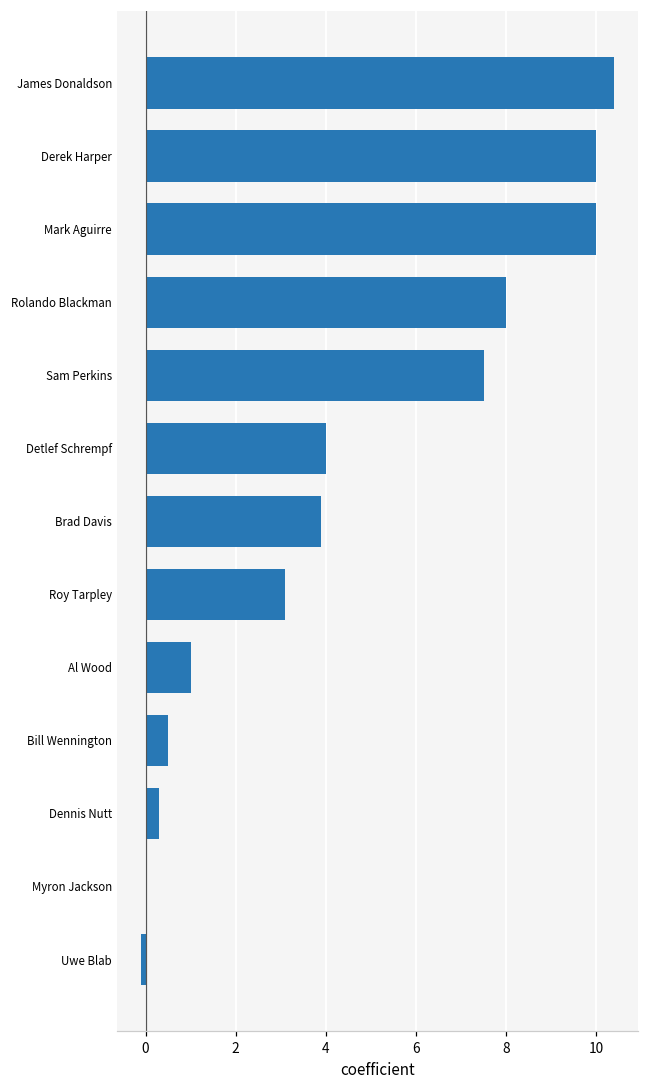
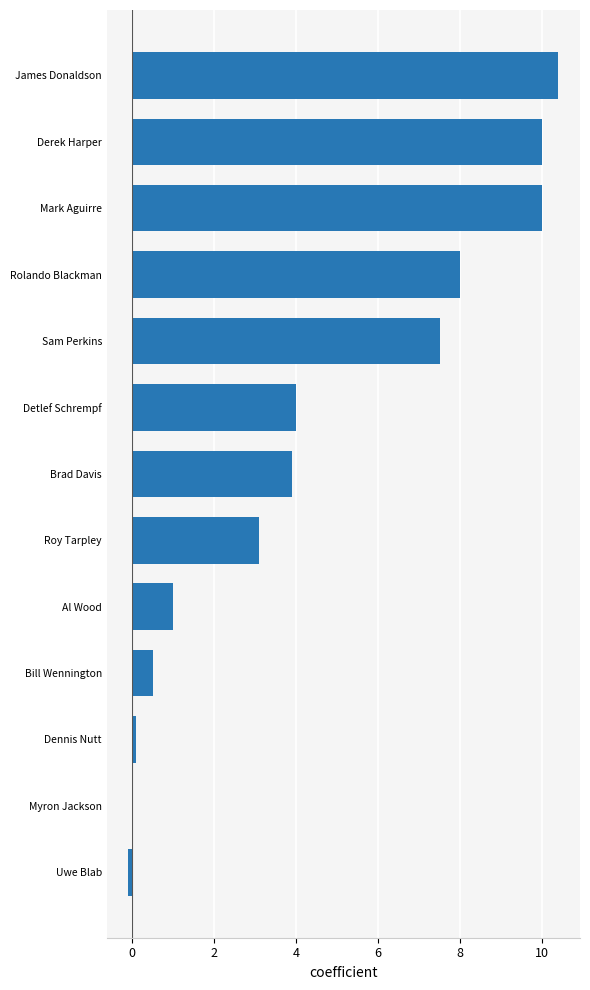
  {
    "James Donaldson": 10.4,
    "Derek Harper": 10.0,
    "Mark Aguirre": 10.0,
    "Rolando Blackman": 8.0,
    "Sam Perkins": 7.5,
    "Detlef Schrempf": 4.0,
    "Brad Davis": 3.9,
    "Roy Tarpley": 3.1,
    "Al Wood": 1.0,
    "Bill Wennington": 0.5,
-   "Dennis Nutt": 0.3,
+   "Dennis Nutt": 0.1,
    "Myron Jackson": 0.0,
    "Uwe Blab": -0.1
  }
